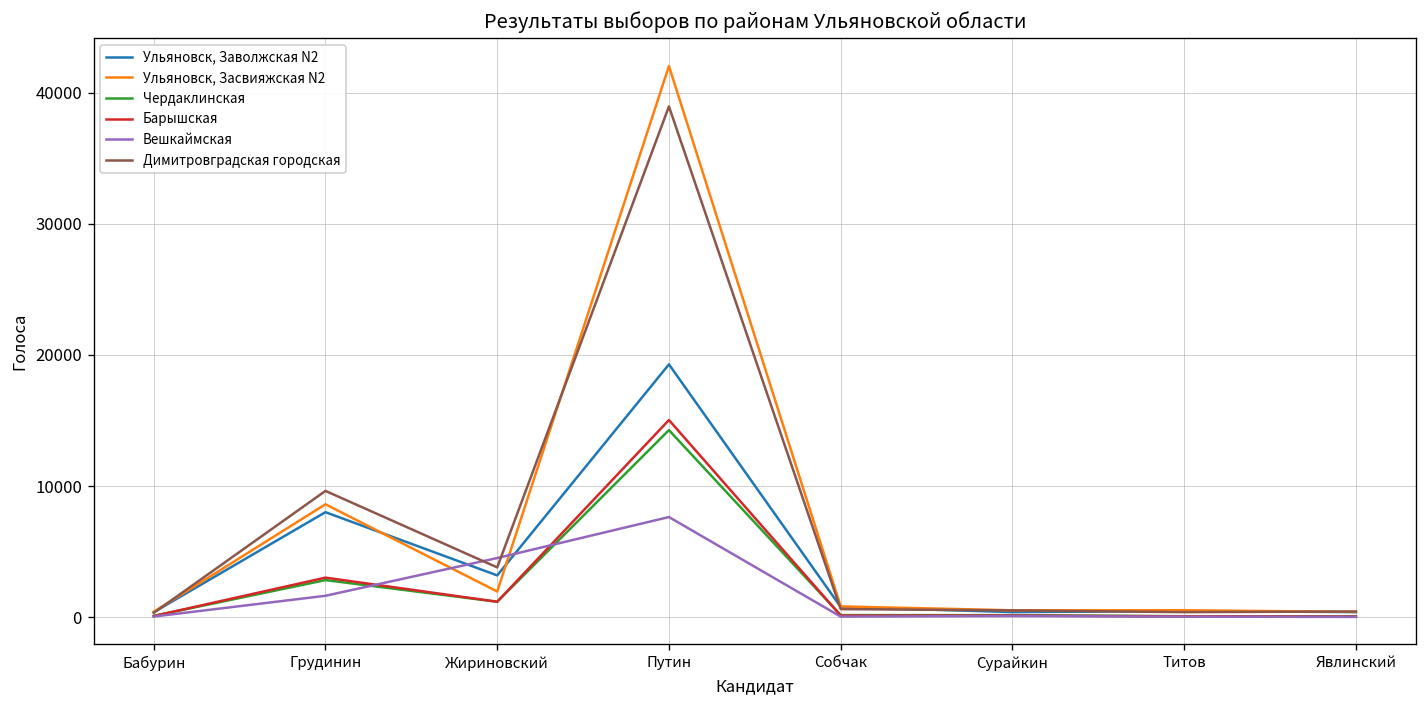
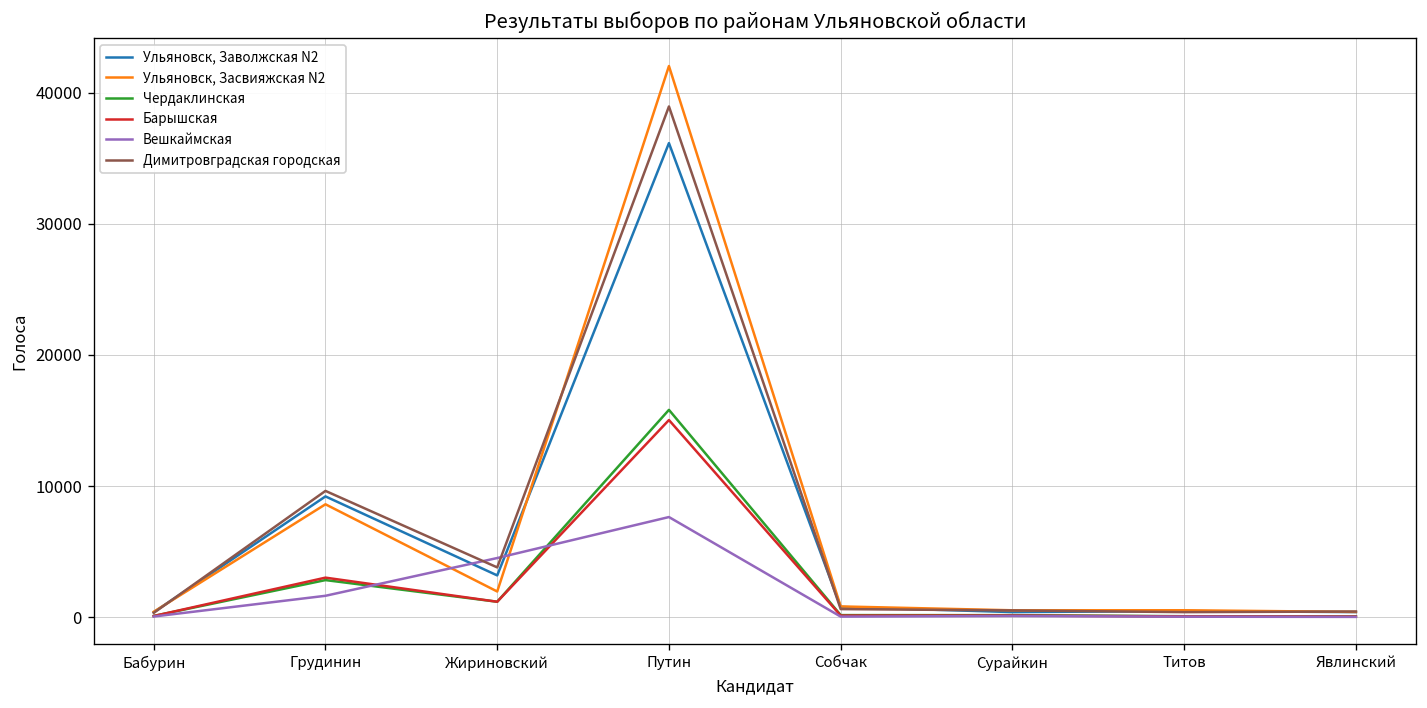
  {
    "Ульяновск, Заволжская N2": {
-     "Грудинин": 8000,
+     "Грудинин": 9200,
      "Жириновский": 3200,
-     "Путин": 19300
+     "Путин": 36200
    },
    "Ульяновск, Засвияжская N2": {
      "Грудинин": 8600,
      "Жириновский": 2000,
      "Путин": 42000
    },
    "Чердаклинская": {
-     "Путин": 14300
+     "Путин": 15800
    },
    "Барышская": {
      "Путин": 15000
    },
    "Вешкаймская": {
      "Грудинин": 1600,
      "Жириновский": 4500,
      "Путин": 7600
    },
    "Димитровградская городская": {
      "Грудинин": 9600,
      "Жириновский": 3800,
      "Путин": 39000
    }
  }
